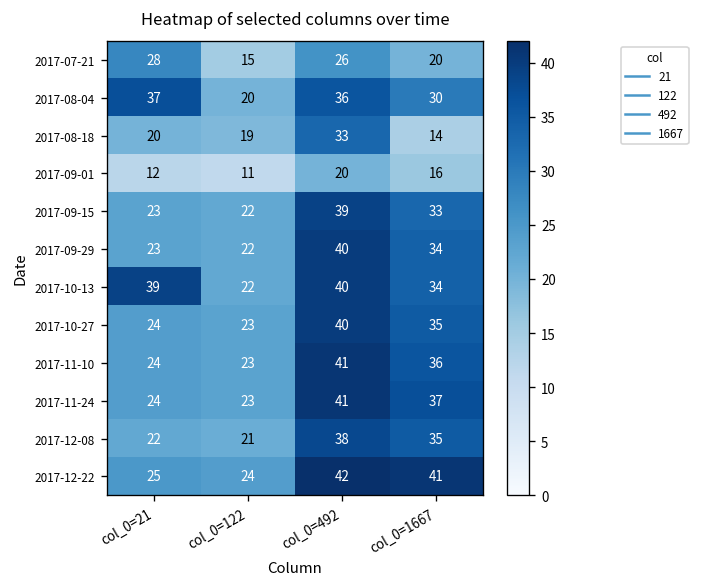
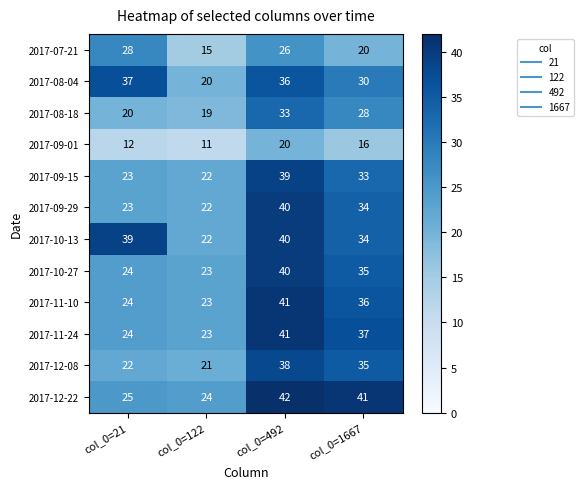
  {
    "2017-07-21": {
      "col_0=21": 28,
      "col_0=122": 15,
      "col_0=492": 26,
      "col_0=1667": 20
    },
    "2017-08-04": {
      "col_0=21": 37,
      "col_0=122": 20,
      "col_0=492": 36,
      "col_0=1667": 30
    },
    "2017-08-18": {
      "col_0=21": 20,
      "col_0=122": 19,
      "col_0=492": 33,
-     "col_0=1667": 14
+     "col_0=1667": 28
    },
    "2017-09-01": {
      "col_0=21": 12,
      "col_0=122": 11,
      "col_0=492": 20,
      "col_0=1667": 16
    },
    "2017-09-15": {
      "col_0=21": 23,
      "col_0=122": 22,
      "col_0=492": 39,
      "col_0=1667": 33
    },
    "2017-09-29": {
      "col_0=21": 23,
      "col_0=122": 22,
      "col_0=492": 40,
      "col_0=1667": 34
    },
    "2017-10-13": {
      "col_0=21": 39,
      "col_0=122": 22,
      "col_0=492": 40,
      "col_0=1667": 34
    },
    "2017-10-27": {
      "col_0=21": 24,
      "col_0=122": 23,
      "col_0=492": 40,
      "col_0=1667": 35
    },
    "2017-11-10": {
      "col_0=21": 24,
      "col_0=122": 23,
      "col_0=492": 41,
      "col_0=1667": 36
    },
    "2017-11-24": {
      "col_0=21": 24,
      "col_0=122": 23,
      "col_0=492": 41,
      "col_0=1667": 37
    },
    "2017-12-08": {
      "col_0=21": 22,
      "col_0=122": 21,
      "col_0=492": 38,
      "col_0=1667": 35
    },
    "2017-12-22": {
      "col_0=21": 25,
      "col_0=122": 24,
      "col_0=492": 42,
      "col_0=1667": 41
    }
  }
